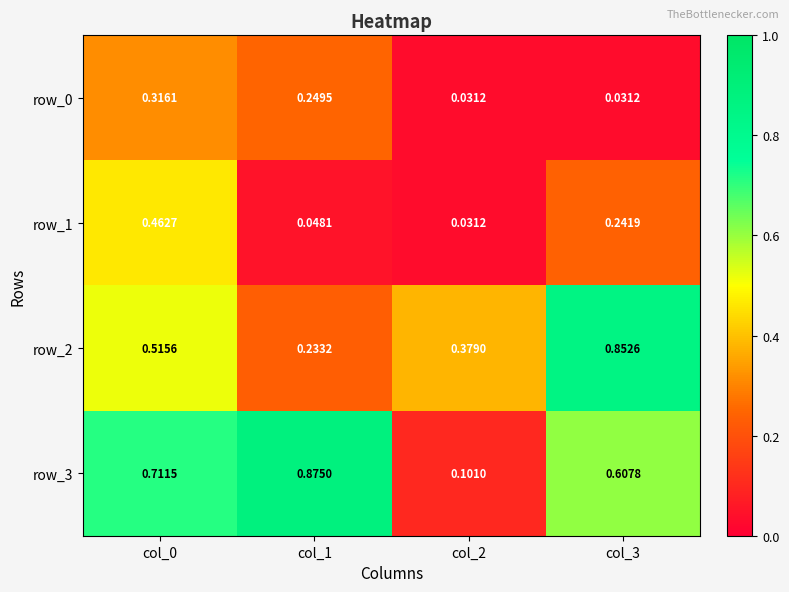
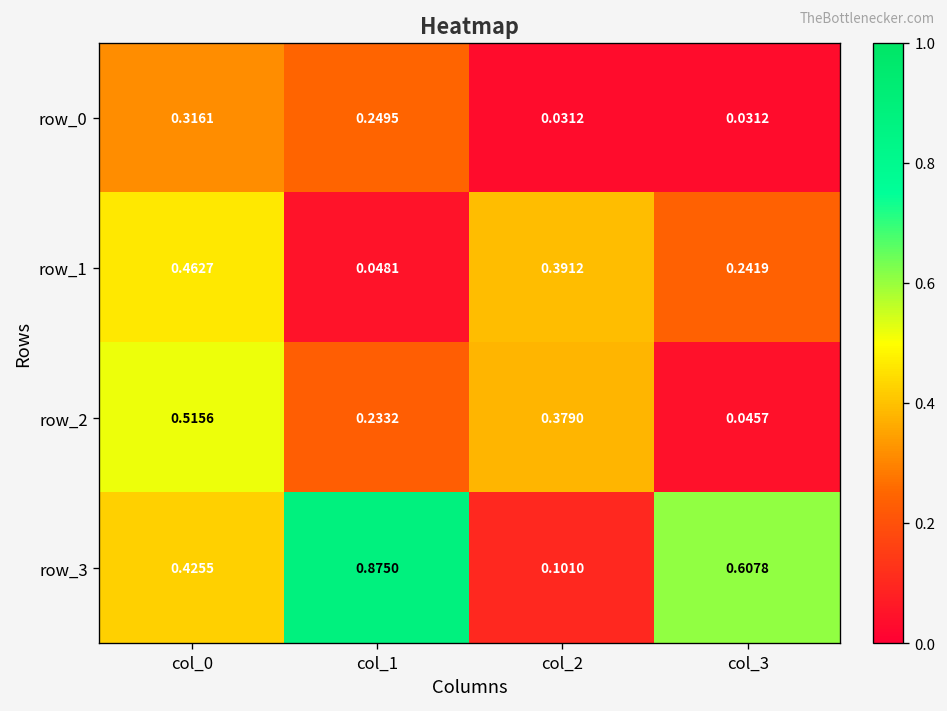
  {
    "row_0": {
      "col_0": 0.3161,
      "col_1": 0.2495,
      "col_2": 0.0312,
      "col_3": 0.0312
    },
    "row_1": {
      "col_0": 0.4627,
      "col_1": 0.0481,
-     "col_2": 0.0312,
+     "col_2": 0.3912,
      "col_3": 0.2419
    },
    "row_2": {
      "col_0": 0.5156,
      "col_1": 0.2332,
      "col_2": 0.3790,
-     "col_3": 0.8526
+     "col_3": 0.0457
    },
    "row_3": {
-     "col_0": 0.7115,
+     "col_0": 0.4255,
      "col_1": 0.8750,
      "col_2": 0.1010,
      "col_3": 0.6078
    }
  }
